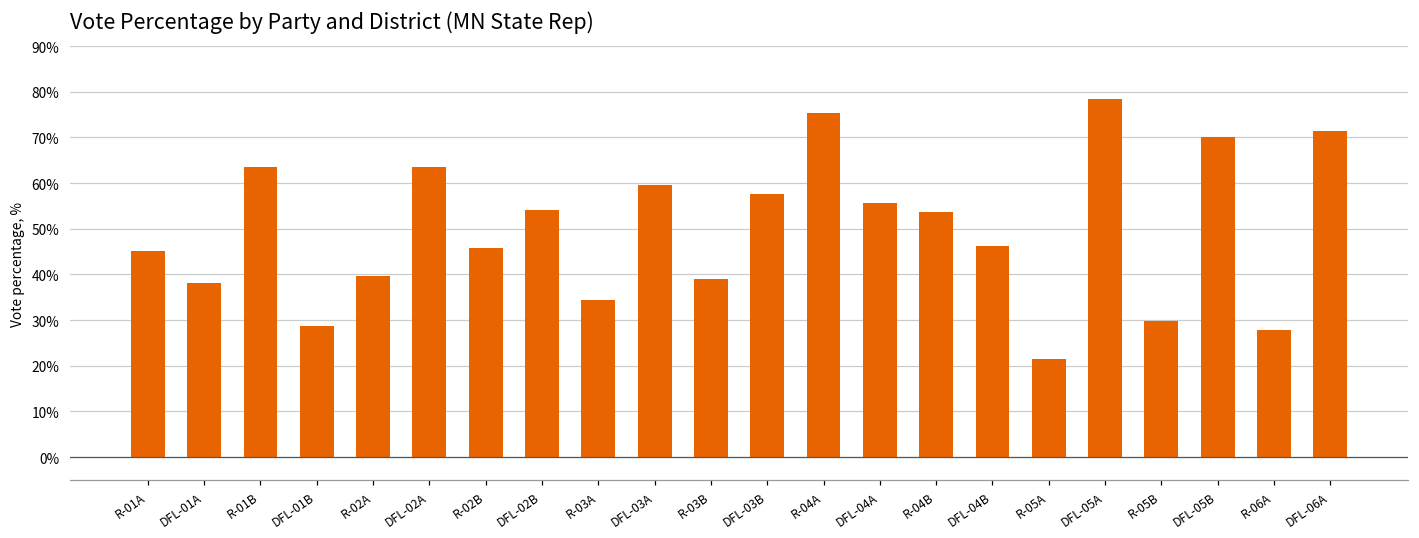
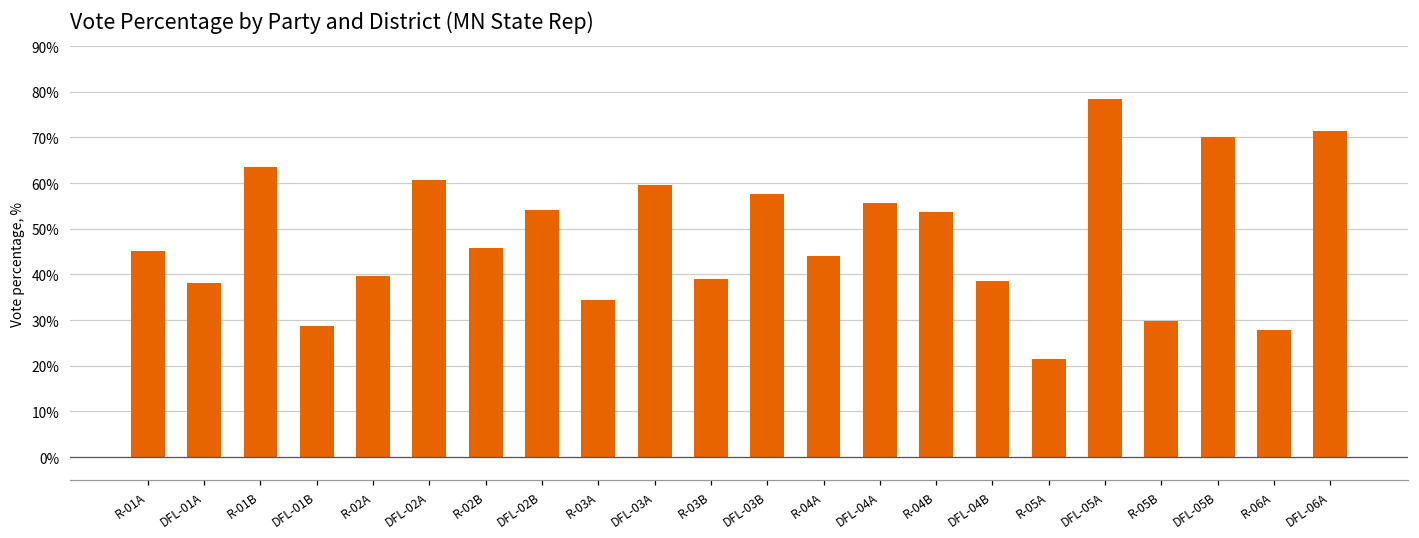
  {
    "R-01A": "45%",
    "DFL-01A": "38%",
    "R-01B": "64%",
    "DFL-01B": "29%",
    "R-02A": "40%",
-   "DFL-02A": "64%",
+   "DFL-02A": "61%",
    "R-02B": "46%",
    "DFL-02B": "54%",
    "R-03A": "35%",
    "DFL-03A": "60%",
    "R-03B": "39%",
    "DFL-03B": "58%",
-   "R-04A": "75%",
+   "R-04A": "44%",
    "DFL-04A": "56%",
    "R-04B": "54%",
-   "DFL-04B": "46%",
+   "DFL-04B": "39%",
    "R-05A": "22%",
    "DFL-05A": "78%",
    "R-05B": "30%",
    "DFL-05B": "70%",
    "R-06A": "28%",
    "DFL-06A": "71%"
  }
